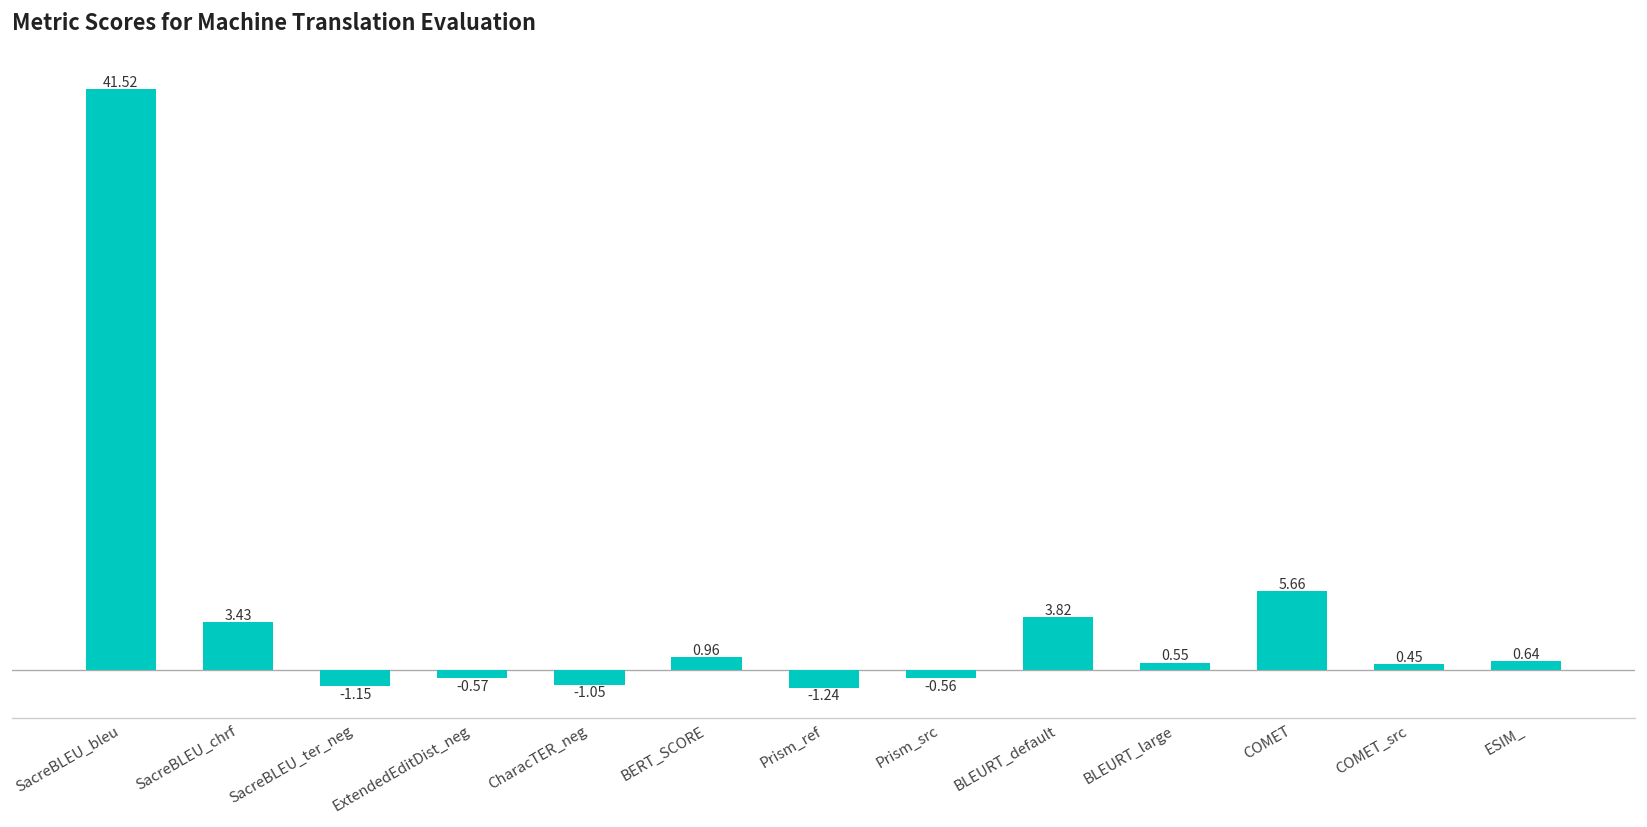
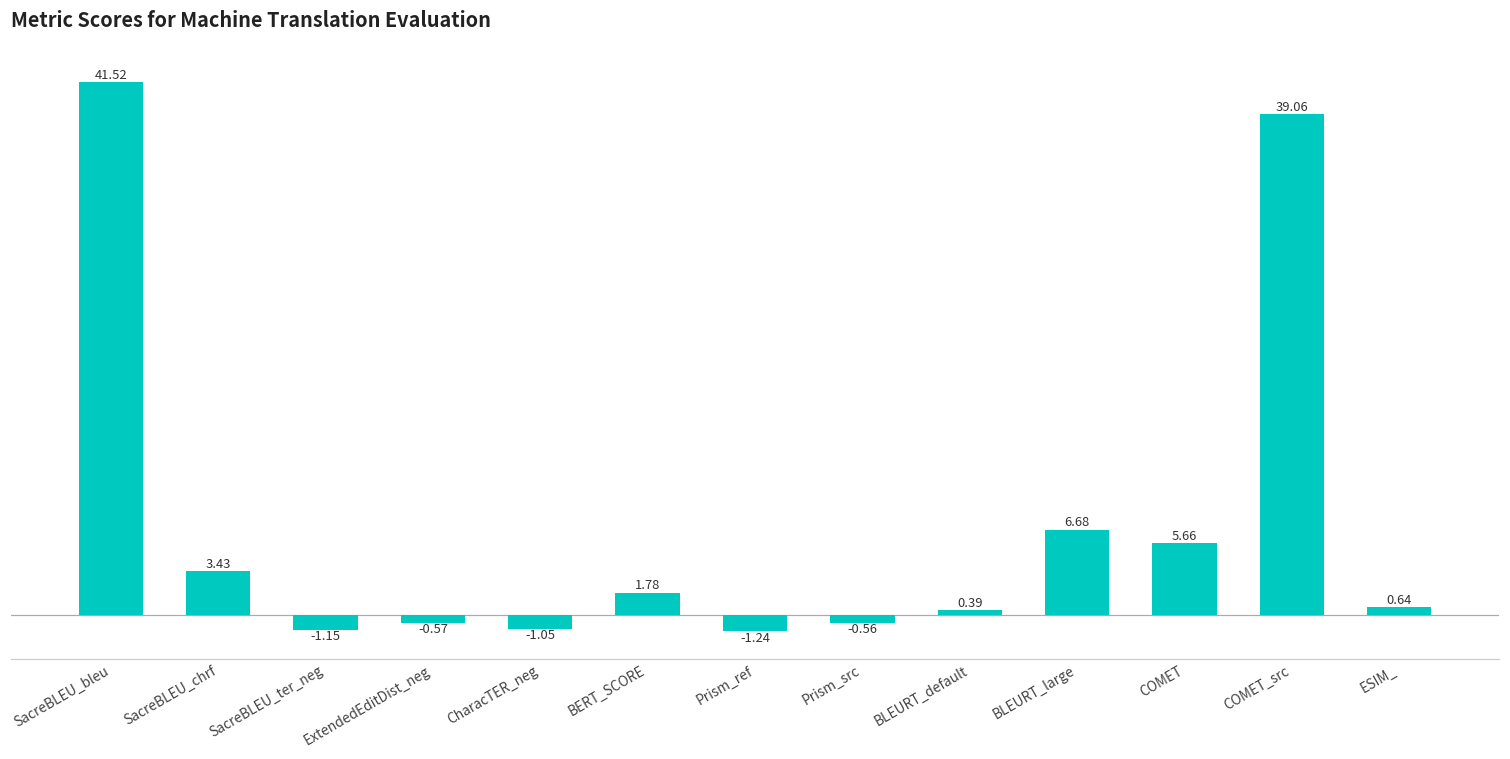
  {
    "SacreBLEU_bleu": 41.52,
    "SacreBLEU_chrf": 3.43,
    "SacreBLEU_ter_neg": -1.15,
    "ExtendedEditDist_neg": -0.57,
    "CharacTER_neg": -1.05,
-   "BERT_SCORE": 0.96,
+   "BERT_SCORE": 1.78,
    "Prism_ref": -1.24,
    "Prism_src": -0.56,
-   "BLEURT_default": 3.82,
-   "BLEURT_large": 0.55,
+   "BLEURT_default": 0.39,
+   "BLEURT_large": 6.68,
    "COMET": 5.66,
-   "COMET_src": 0.45,
+   "COMET_src": 39.06,
    "ESIM_": 0.64
  }
